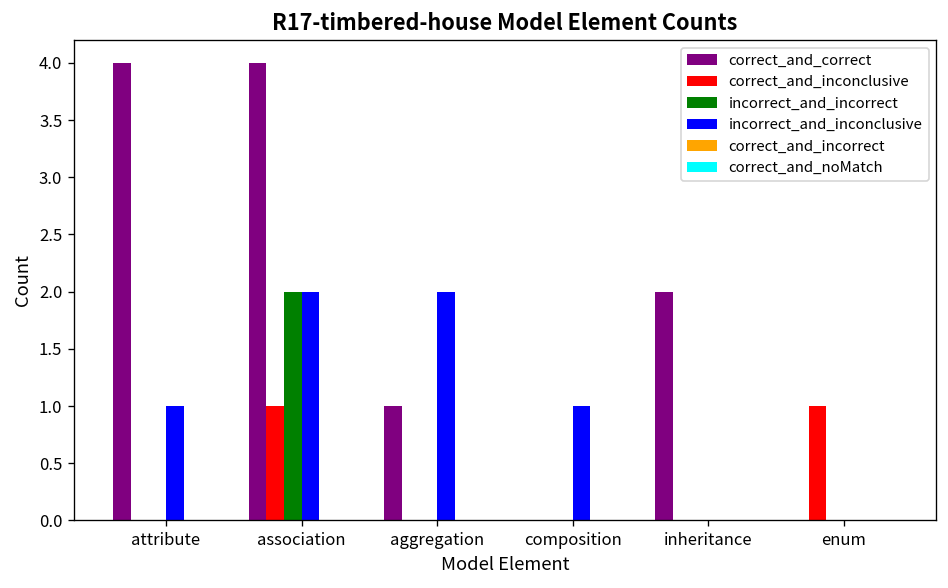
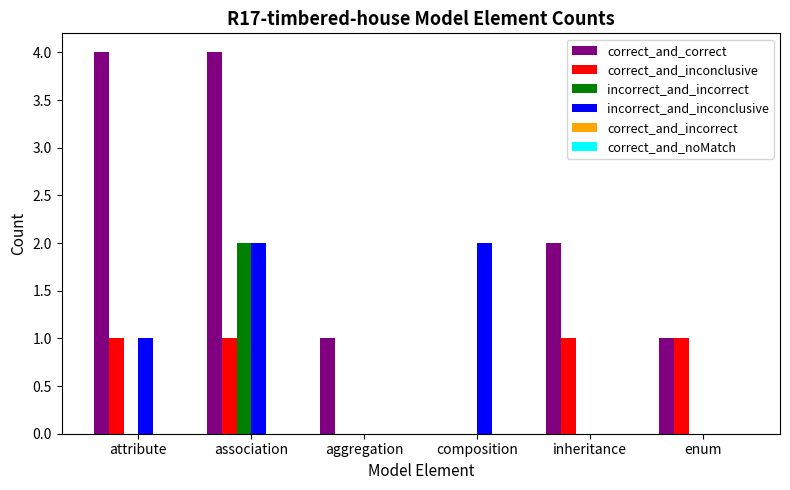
  {
    "correct_and_correct": {
      "attribute": 4,
      "association": 4,
      "aggregation": 1,
      "composition": 0,
      "inheritance": 2,
-     "enum": 0
+     "enum": 1
    },
    "correct_and_inconclusive": {
-     "attribute": 0,
+     "attribute": 1,
      "association": 1,
      "aggregation": 0,
      "composition": 0,
-     "inheritance": 0,
+     "inheritance": 1,
      "enum": 1
    },
    "incorrect_and_incorrect": {
      "attribute": 0,
      "association": 2,
      "aggregation": 0,
      "composition": 0,
      "inheritance": 0,
      "enum": 0
    },
    "incorrect_and_inconclusive": {
      "attribute": 1,
      "association": 2,
-     "aggregation": 2,
-     "composition": 1,
+     "aggregation": 0,
+     "composition": 2,
      "inheritance": 0,
      "enum": 0
    },
    "correct_and_incorrect": {
      "attribute": 0,
      "association": 0,
      "aggregation": 0,
      "composition": 0,
      "inheritance": 0,
      "enum": 0
    },
    "correct_and_noMatch": {
      "attribute": 0,
      "association": 0,
      "aggregation": 0,
      "composition": 0,
      "inheritance": 0,
      "enum": 0
    }
  }
